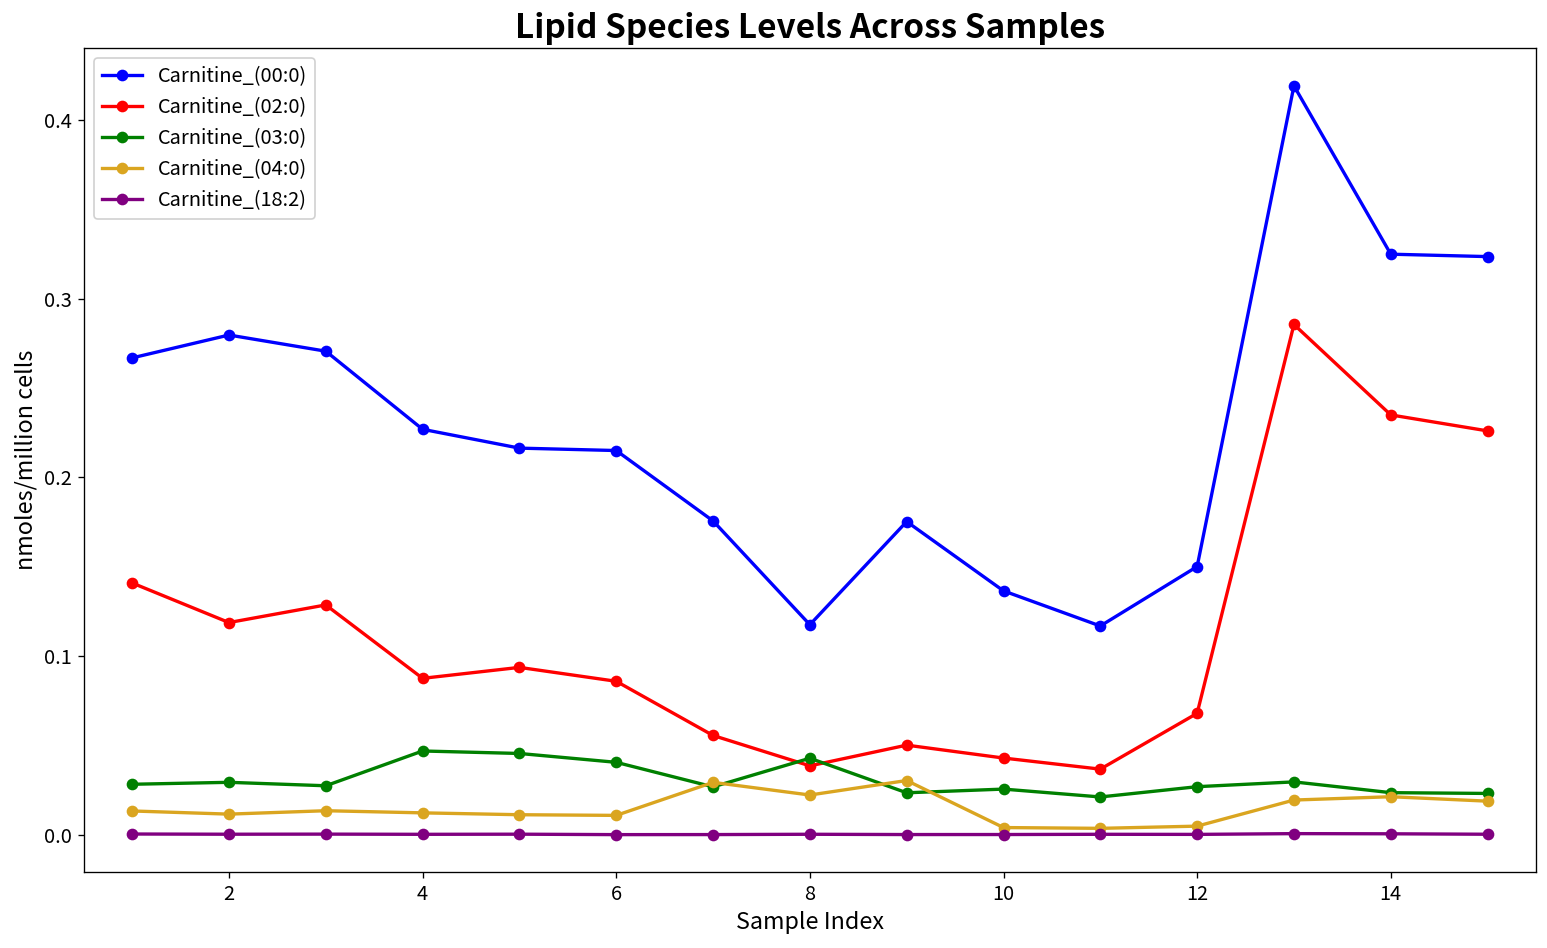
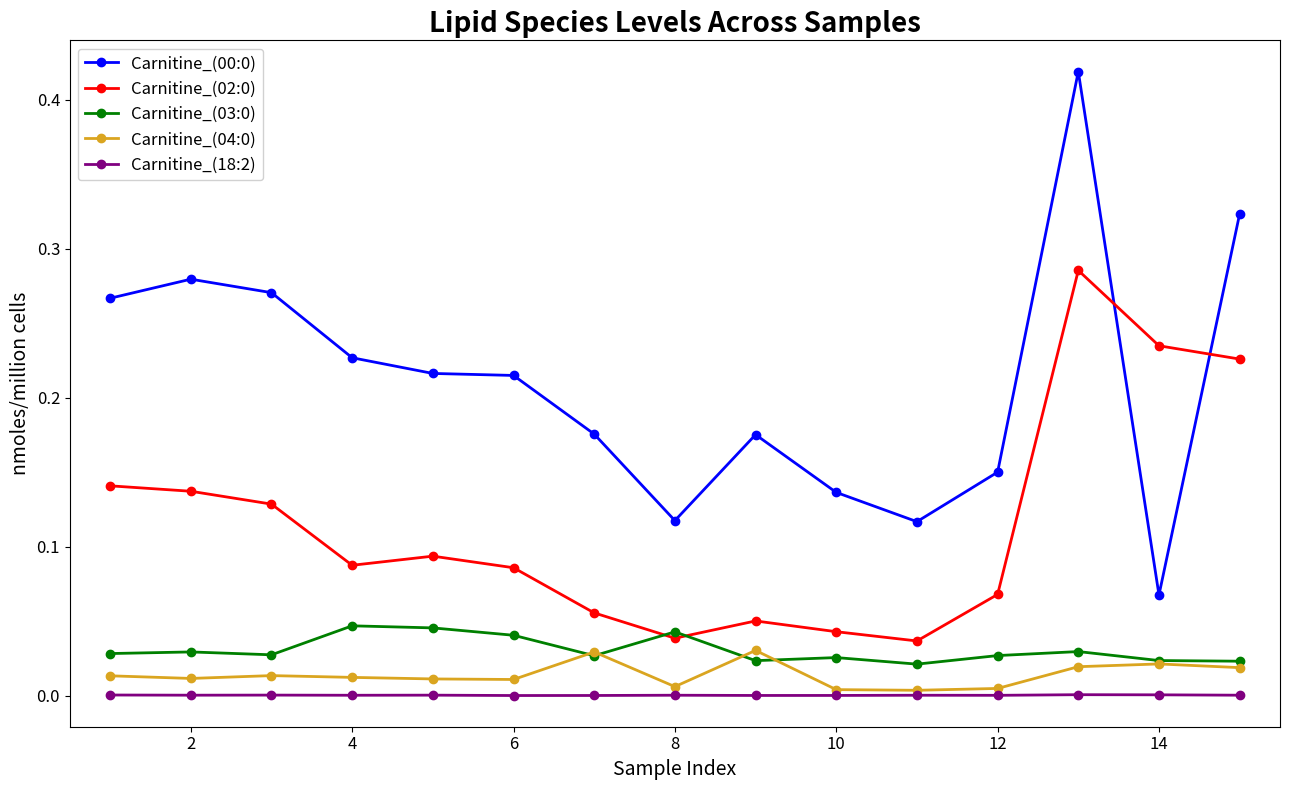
  {
    "Carnitine_(00:0)": {
      "2": 0.280,
      "4": 0.227,
      "6": 0.215,
      "8": 0.118,
      "10": 0.137,
      "12": 0.150,
-     "14": 0.325
+     "14": 0.068
    },
    "Carnitine_(02:0)": {
-     "2": 0.119,
+     "2": 0.137,
      "4": 0.088,
      "6": 0.086,
      "8": 0.039,
      "10": 0.043,
      "12": 0.068,
      "14": 0.235
    },
    "Carnitine_(03:0)": {
      "2": 0.029,
      "4": 0.047,
      "6": 0.041,
      "8": 0.043,
      "10": 0.026,
      "12": 0.027,
      "14": 0.024
    },
    "Carnitine_(04:0)": {
      "2": 0.012,
      "4": 0.012,
      "6": 0.011,
-     "8": 0.022,
+     "8": 0.006,
      "10": 0.004,
      "12": 0.005,
      "14": 0.021
    },
    "Carnitine_(18:2)": {
      "2": 0.000,
      "4": 0.000,
      "6": 0.000,
      "8": 0.000,
      "10": 0.000,
      "12": 0.000,
      "14": 0.001
    }
  }
